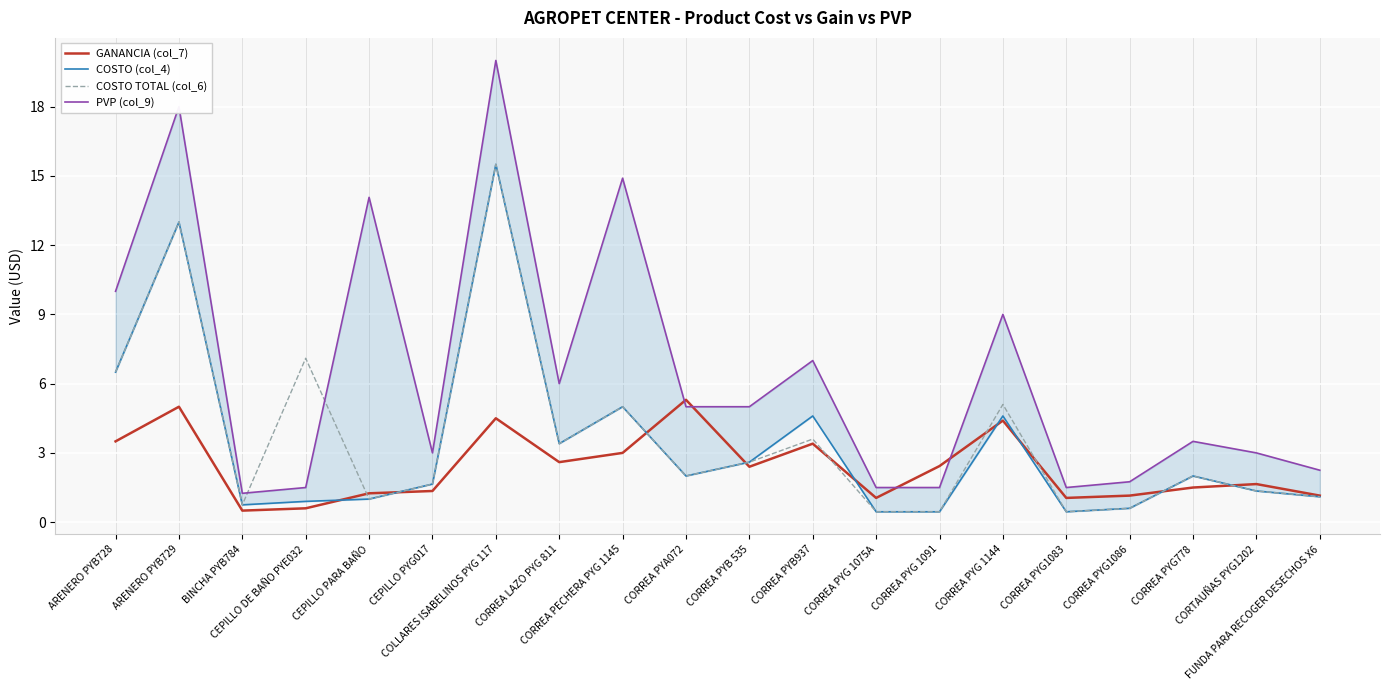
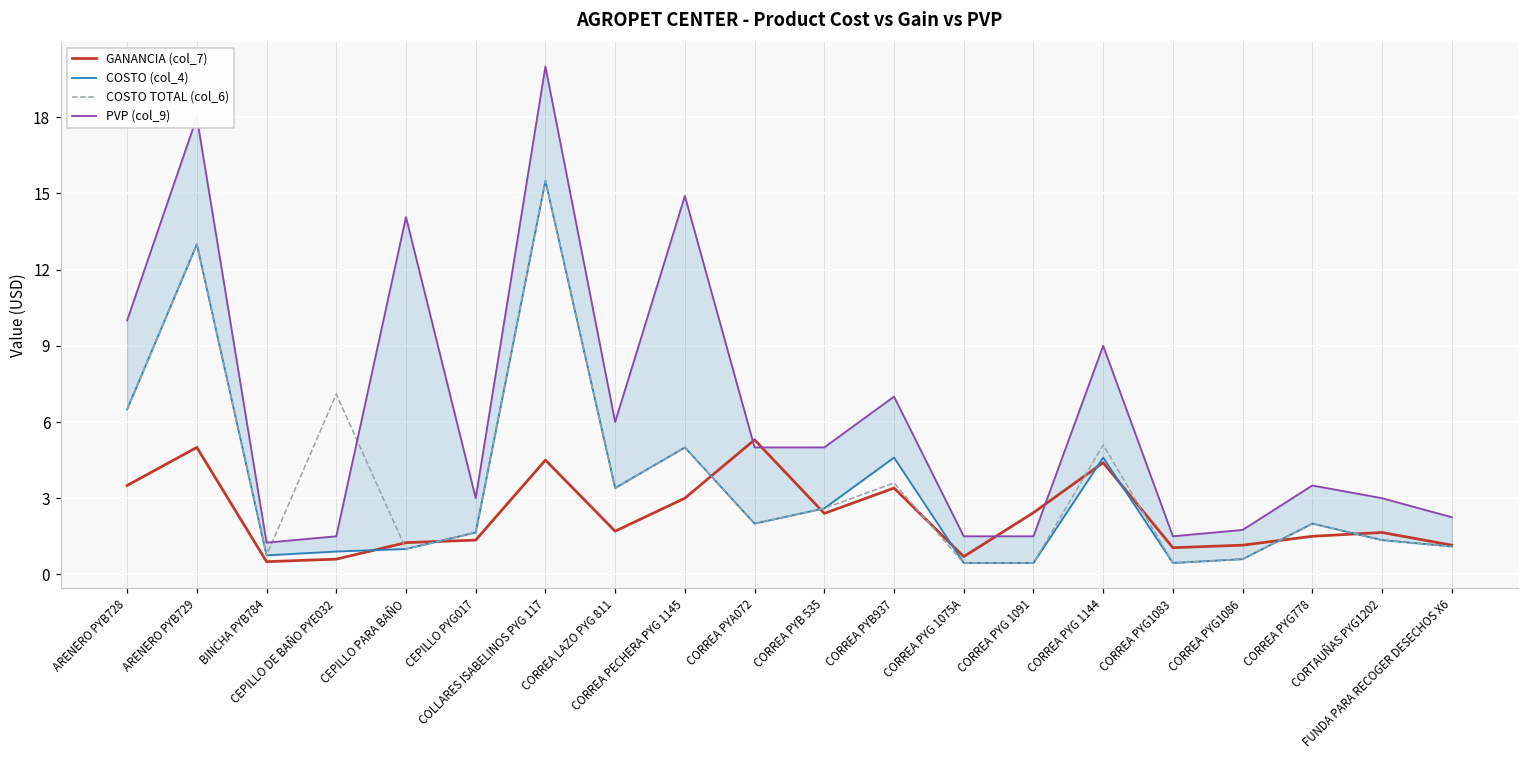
  {
    "GANANCIA (col_7)": {
      "ARENERO PYB728": 3.5,
      "ARENERO PYB729": 5.0,
      "BINCHA PYB784": 0.5,
      "CEPILLO DE BAÑO PYE032": 0.6,
      "CEPILLO PARA BAÑO": 1.3,
      "CEPILLO PYG017": 1.4,
      "COLLARES ISABELINOS PYG 117": 4.5,
-     "CORREA LAZO PYG 811": 2.6,
+     "CORREA LAZO PYG 811": 1.7,
      "CORREA PECHERA PYG 1145": 3.0,
      "CORREA PYA072": 5.3,
      "CORREA PYB 535": 2.4,
      "CORREA PYB937": 3.4,
-     "CORREA PYG 1075A": 1.1,
+     "CORREA PYG 1075A": 0.7,
      "CORREA PYG 1091": 2.4,
      "CORREA PYG 1144": 4.4,
      "CORREA PYG1083": 1.1,
      "CORREA PYG1086": 1.2,
      "CORREA PYG778": 1.5,
      "CORTAUÑAS PYG1202": 1.7
    },
    "COSTO (col_4)": {
      "CEPILLO DE BAÑO PYE032": 0.9,
      "CORREA PYB937": 4.6,
      "CORREA PYG 1144": 4.6
    },
    "COSTO TOTAL (col_6)": {
      "CEPILLO DE BAÑO PYE032": 7.1,
      "CORREA PYB937": 3.6,
      "CORREA PYG 1144": 5.1
    },
    "PVP (col_9)": {
      "ARENERO PYB728": 10.0,
      "BINCHA PYB784": 1.3,
      "CEPILLO DE BAÑO PYE032": 1.5,
      "CEPILLO PARA BAÑO": 14.1,
      "CEPILLO PYG017": 3.0,
      "COLLARES ISABELINOS PYG 117": 20.0,
      "CORREA LAZO PYG 811": 6.0,
      "CORREA PECHERA PYG 1145": 14.9,
      "CORREA PYA072": 5.0,
      "CORREA PYB 535": 5.0,
      "CORREA PYB937": 7.0,
      "CORREA PYG 1075A": 1.5,
      "CORREA PYG 1091": 1.5,
      "CORREA PYG 1144": 9.0,
      "CORREA PYG1083": 1.5,
      "CORREA PYG1086": 1.8,
      "CORREA PYG778": 3.5,
      "CORTAUÑAS PYG1202": 3.0,
      "FUNDA PARA RECOGER DESECHOS X6": 2.3
    }
  }
